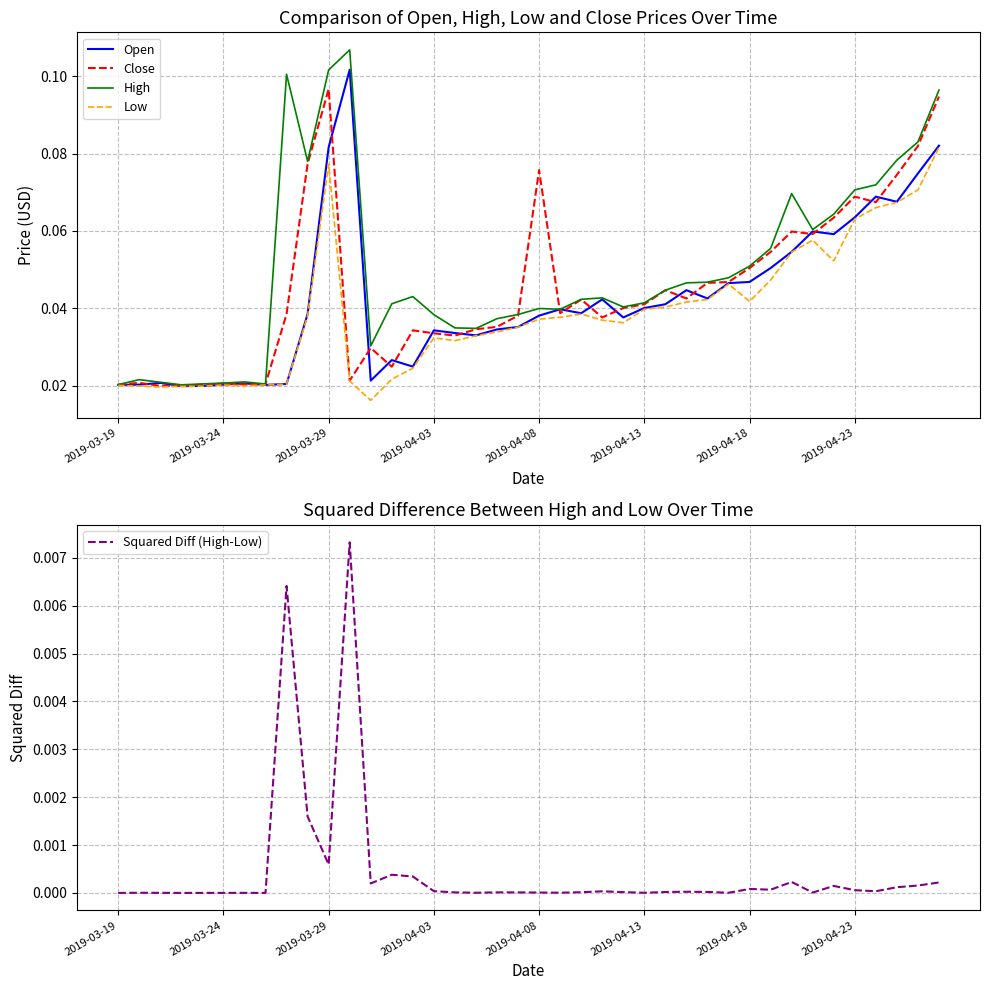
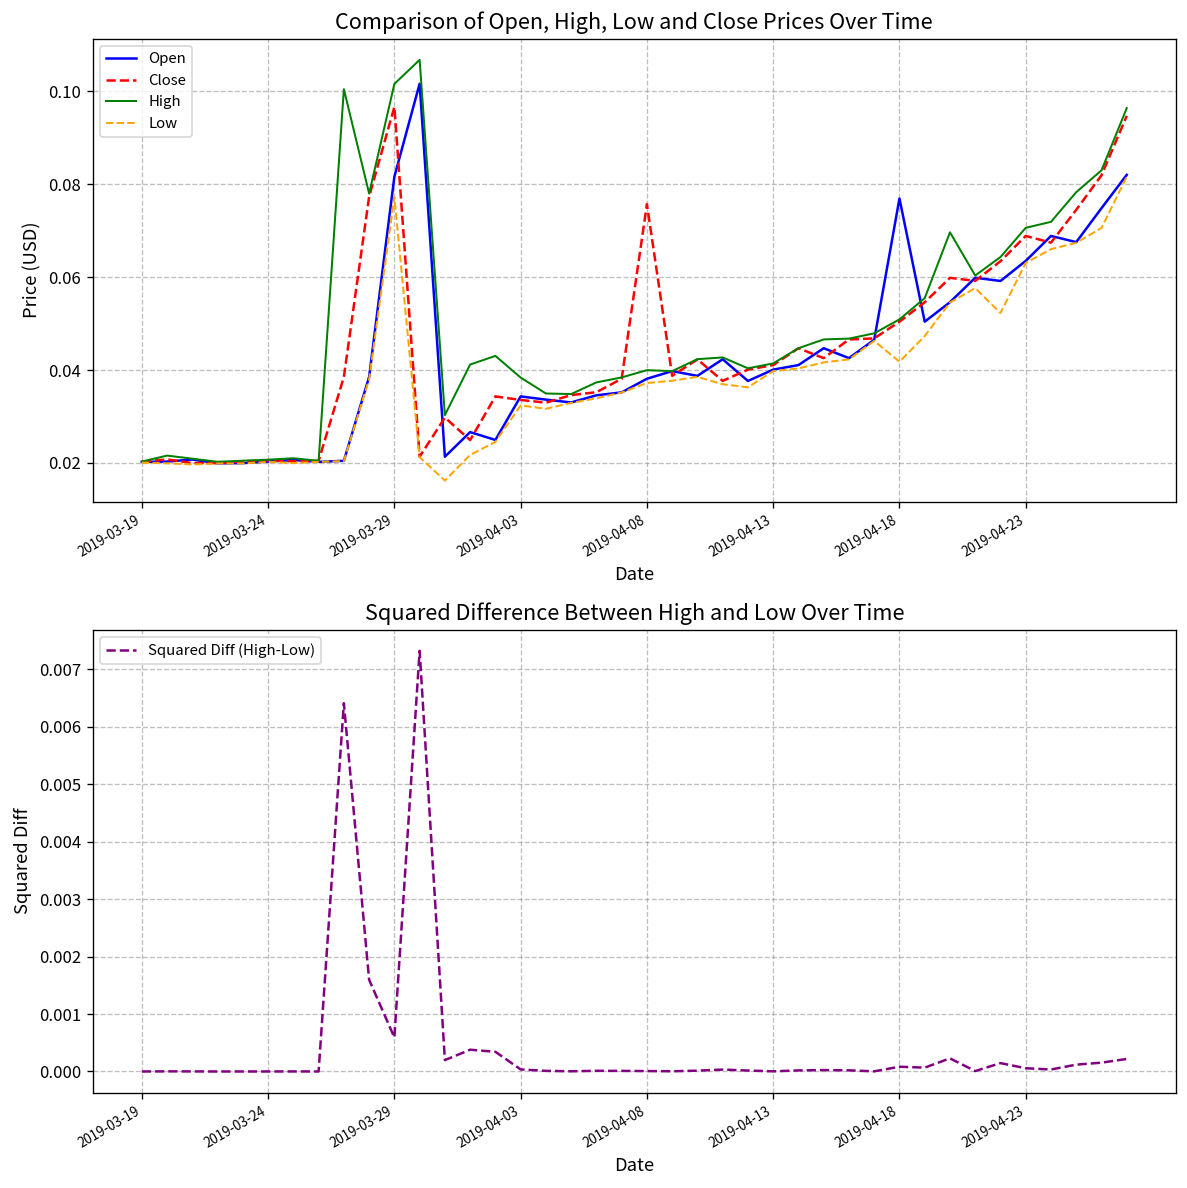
  {
    "Comparison of Open, High, Low and Close Prices Over Time": {
      "Open": {
        "2019-03-29": 0.082,
        "2019-04-03": 0.034,
        "2019-04-08": 0.038,
-       "2019-04-18": 0.047
+       "2019-04-18": 0.077
      },
      "Close": {
        "2019-03-29": 0.097,
        "2019-04-03": 0.034,
        "2019-04-08": 0.076,
        "2019-04-23": 0.069
      },
      "High": {
        "2019-03-29": 0.102,
        "2019-04-03": 0.038,
        "2019-04-08": 0.040,
        "2019-04-23": 0.071
      },
      "Low": {
        "2019-03-29": 0.077,
        "2019-04-03": 0.032,
        "2019-04-08": 0.037,
        "2019-04-18": 0.042
      }
    },
    "Squared Difference Between High and Low Over Time": {
      "2019-03-19": 0.0000,
      "2019-03-24": 0.0000,
      "2019-03-29": 0.0006,
      "2019-04-03": 0.0000,
      "2019-04-08": 0.0000,
      "2019-04-13": 0.0000,
      "2019-04-18": 0.0001,
      "2019-04-23": 0.0001
    }
  }
